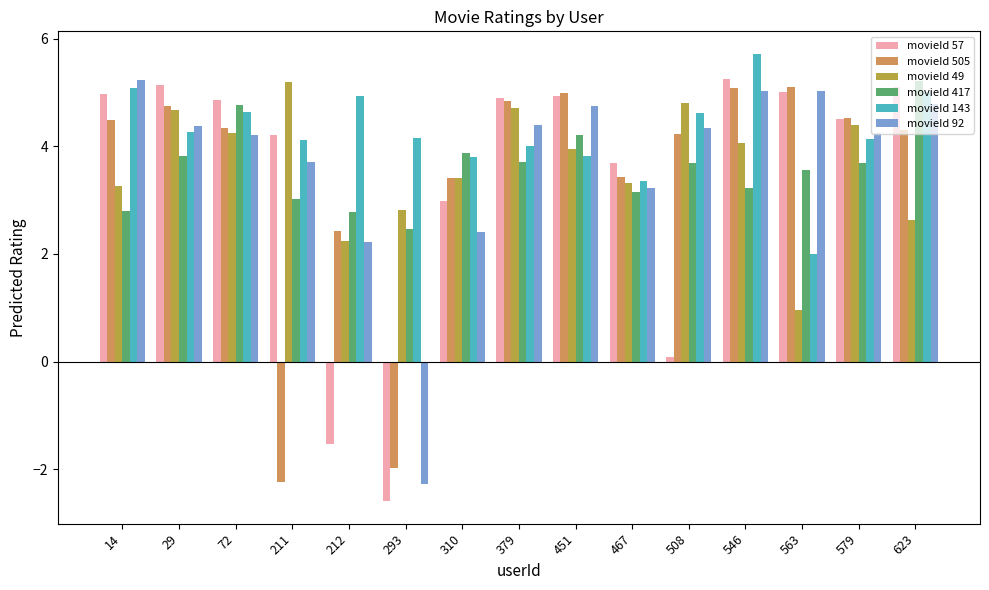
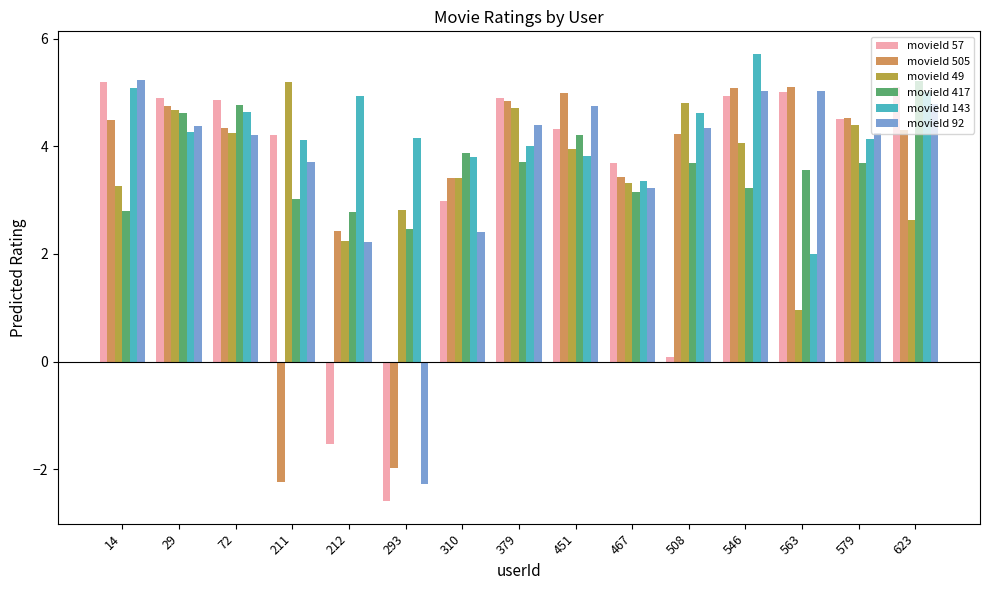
  {
    "movieId 57": {
-     "14": 5.0,
-     "29": 5.1,
+     "14": 5.2,
+     "29": 4.9,
      "72": 4.9,
      "211": 4.2,
      "212": -1.5,
      "293": -2.6,
      "310": 3.0,
      "379": 4.9,
-     "451": 4.9,
+     "451": 4.3,
      "467": 3.7,
      "508": 0.1,
-     "546": 5.3,
+     "546": 4.9,
      "563": 5.0,
      "579": 4.5
    },
    "movieId 417": {
      "14": 2.8,
-     "29": 3.8,
+     "29": 4.6,
      "72": 4.8,
      "211": 3.0,
      "212": 2.8,
      "293": 2.5,
      "310": 3.9,
      "379": 3.7,
      "451": 4.2,
      "467": 3.2,
      "508": 3.7,
      "546": 3.2,
      "563": 3.6,
      "579": 3.7
    }
  }
